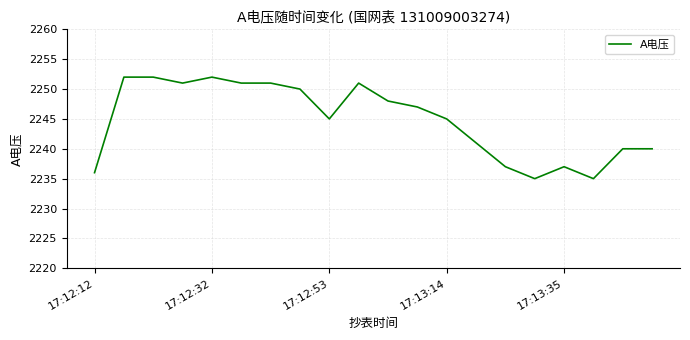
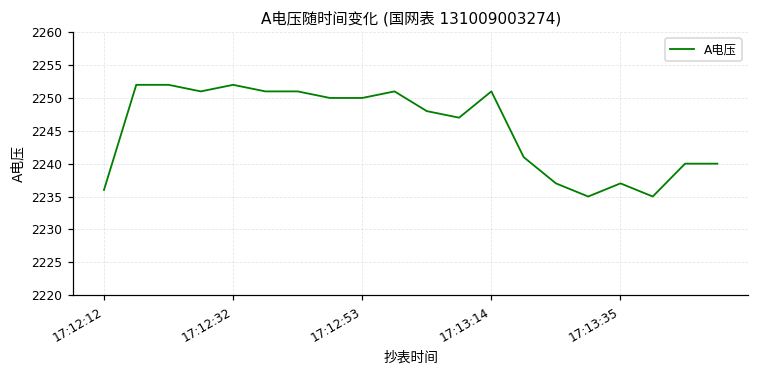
  {
    "17:12:12": 2236,
    "17:12:32": 2252,
-   "17:12:53": 2245,
-   "17:13:14": 2245,
+   "17:12:53": 2250,
+   "17:13:14": 2251,
    "17:13:35": 2237
  }
